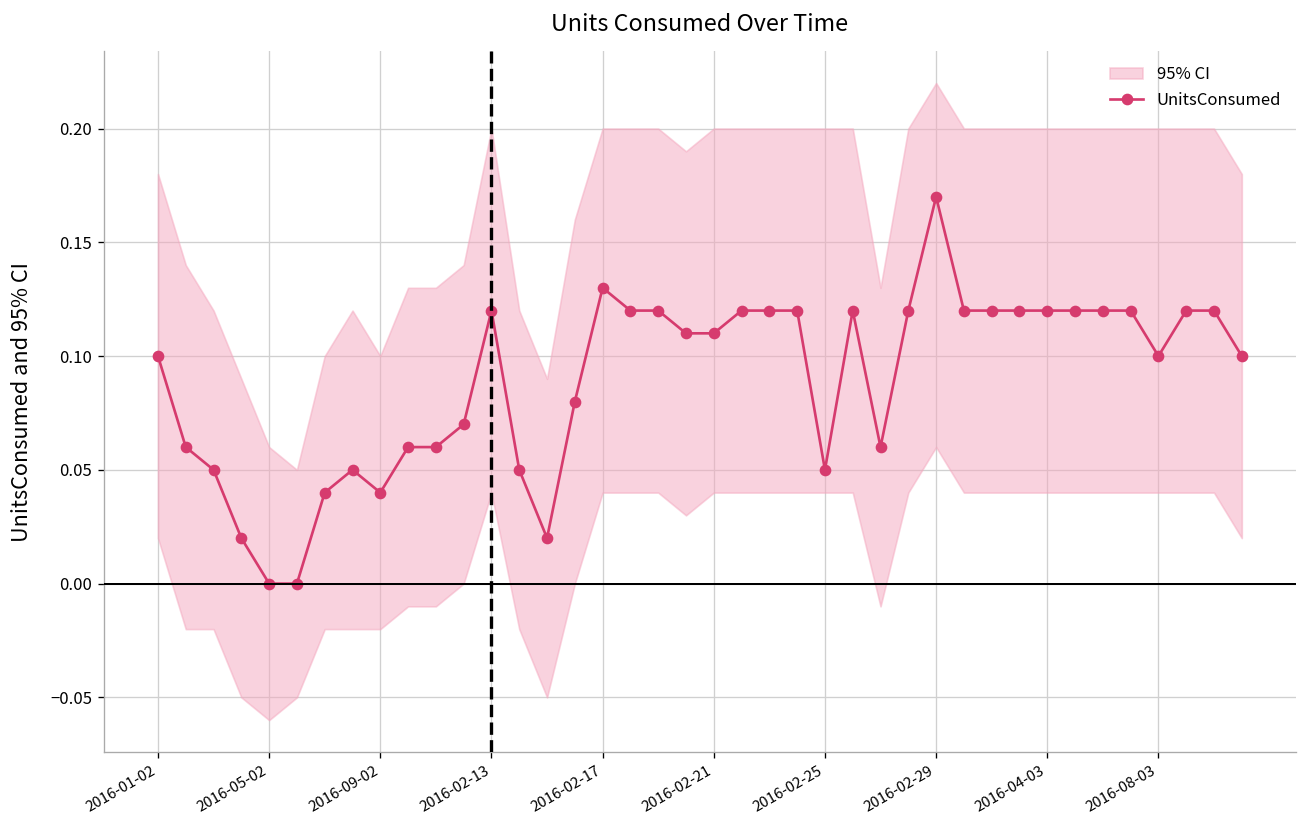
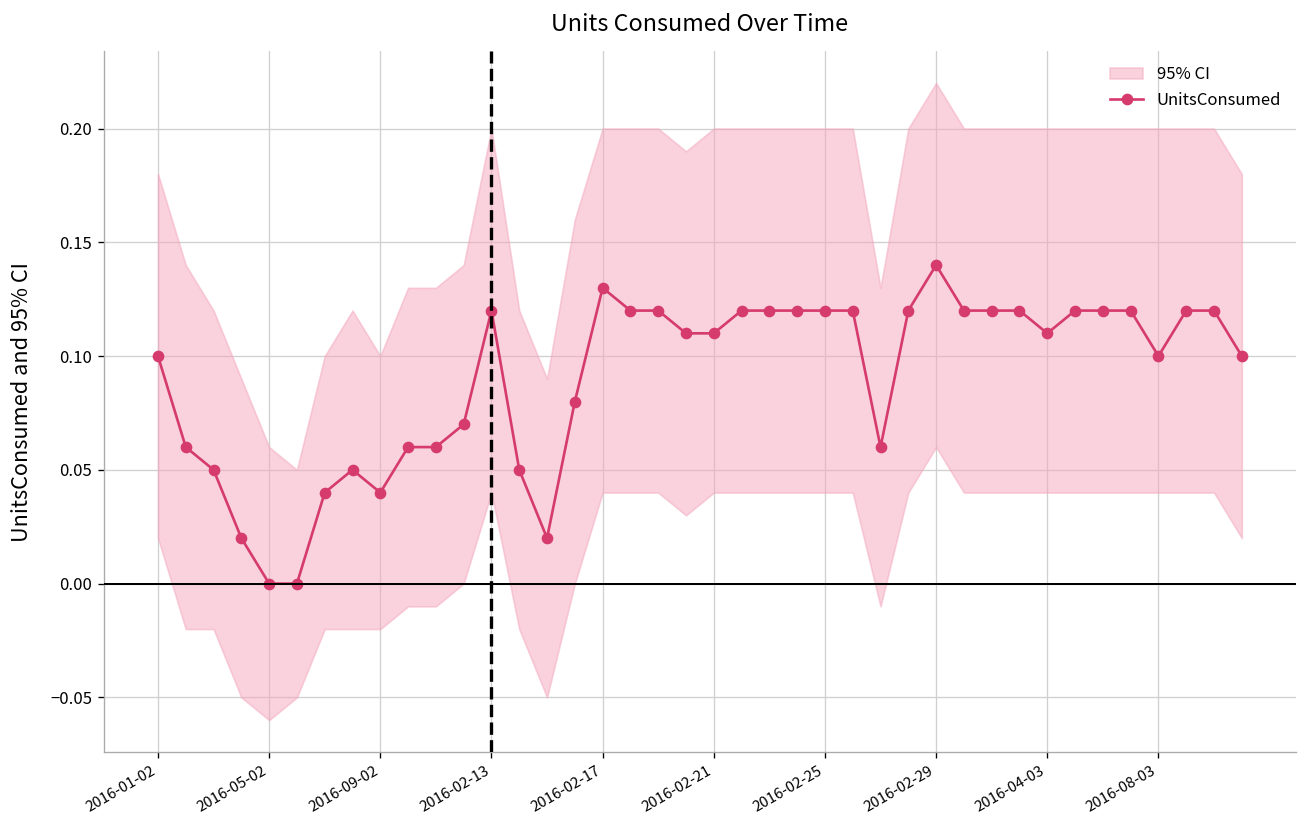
  {
    "UnitsConsumed": {
      "2016-01-02": 0.10,
      "2016-05-02": 0.00,
      "2016-09-02": 0.04,
      "2016-02-13": 0.12,
      "2016-02-17": 0.13,
      "2016-02-21": 0.11,
-     "2016-02-25": 0.05,
-     "2016-02-29": 0.17,
-     "2016-04-03": 0.12,
+     "2016-02-25": 0.12,
+     "2016-02-29": 0.14,
+     "2016-04-03": 0.11,
      "2016-08-03": 0.10
    }
  }
